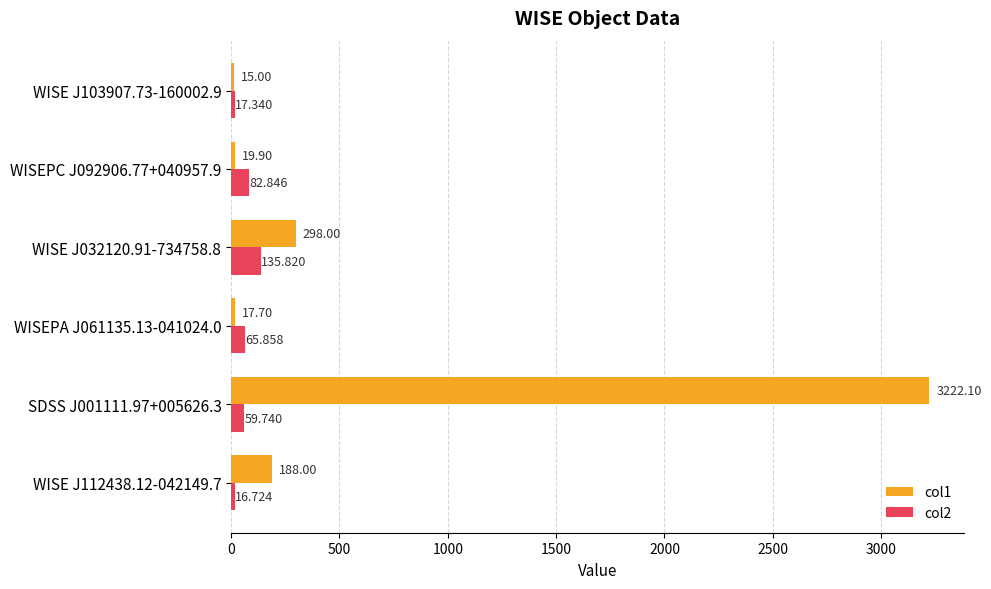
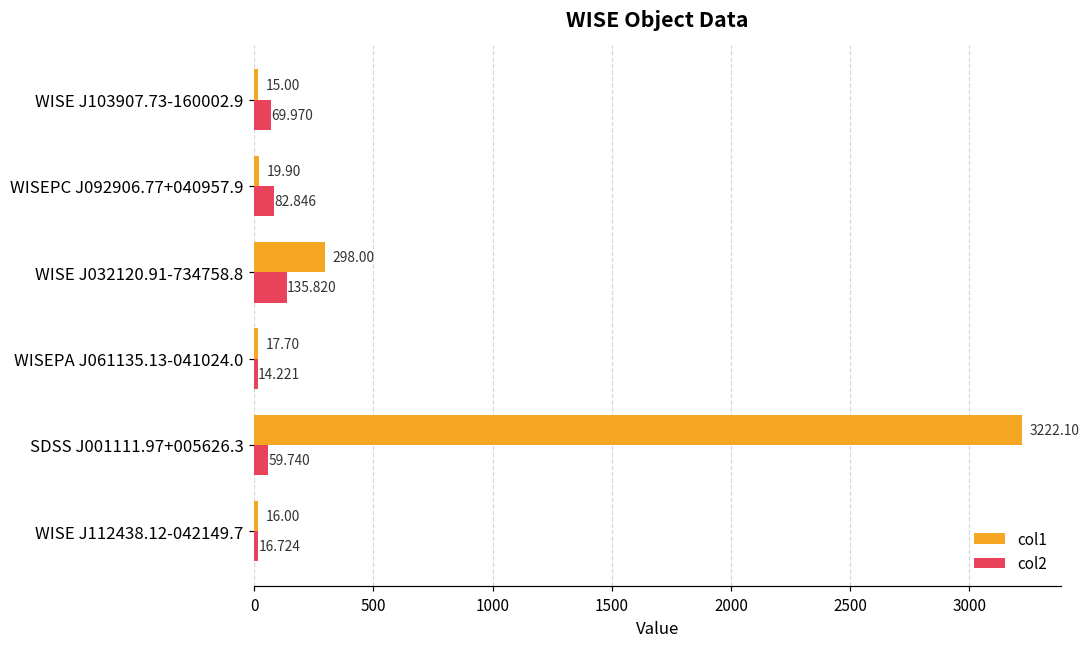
  {
    "col1": {
      "WISE J103907.73-160002.9": 15.00,
      "WISEPC J092906.77+040957.9": 19.90,
      "WISE J032120.91-734758.8": 298.00,
      "WISEPA J061135.13-041024.0": 17.70,
      "SDSS J001111.97+005626.3": 3222.10,
-     "WISE J112438.12-042149.7": 188.00
+     "WISE J112438.12-042149.7": 16.00
    },
    "col2": {
-     "WISE J103907.73-160002.9": 17.340,
+     "WISE J103907.73-160002.9": 69.970,
      "WISEPC J092906.77+040957.9": 82.846,
      "WISE J032120.91-734758.8": 135.820,
-     "WISEPA J061135.13-041024.0": 65.858,
+     "WISEPA J061135.13-041024.0": 14.221,
      "SDSS J001111.97+005626.3": 59.740,
      "WISE J112438.12-042149.7": 16.724
    }
  }
